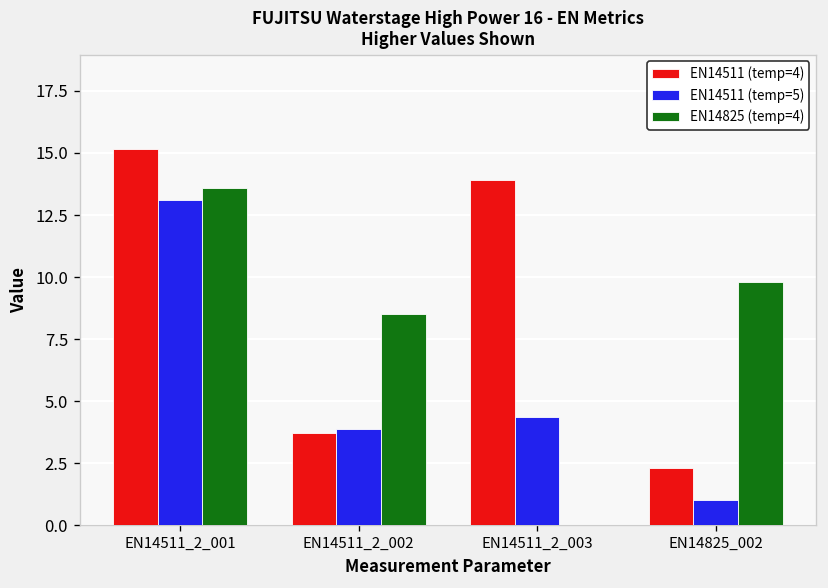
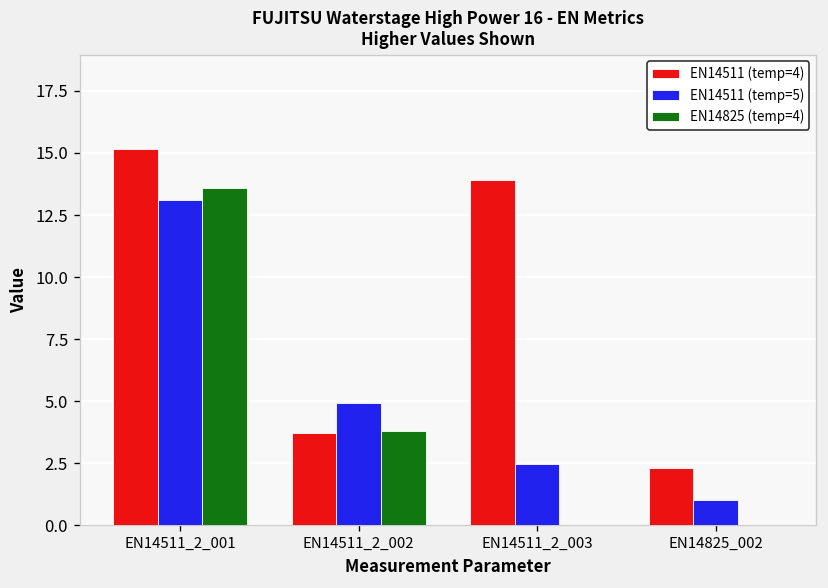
  {
    "EN14511 (temp=4)": {
      "EN14511_2_001": 15.2,
      "EN14511_2_002": 3.7,
      "EN14511_2_003": 13.9,
      "EN14825_002": 2.3
    },
    "EN14511 (temp=5)": {
      "EN14511_2_001": 13.1,
-     "EN14511_2_002": 3.9,
-     "EN14511_2_003": 4.4,
+     "EN14511_2_002": 4.9,
+     "EN14511_2_003": 2.5,
      "EN14825_002": 1.0
    },
    "EN14825 (temp=4)": {
      "EN14511_2_001": 13.6,
-     "EN14511_2_002": 8.5,
+     "EN14511_2_002": 3.8,
      "EN14511_2_003": 0.0,
-     "EN14825_002": 9.8
+     "EN14825_002": 0.0
    }
  }
